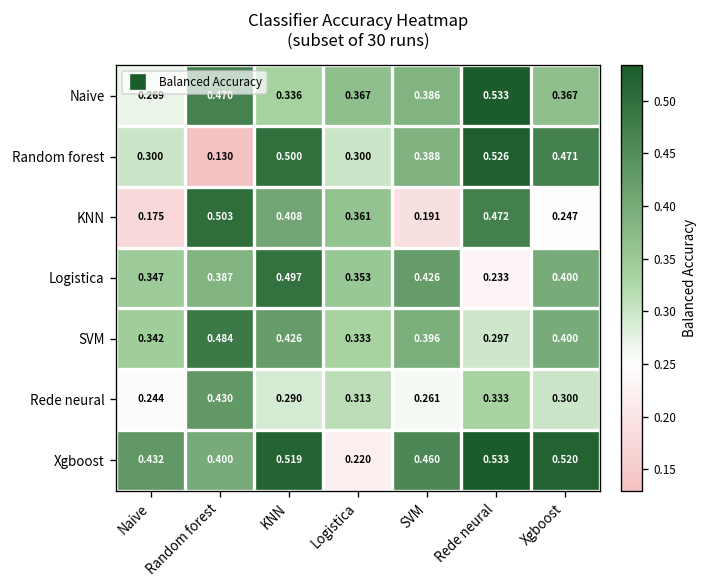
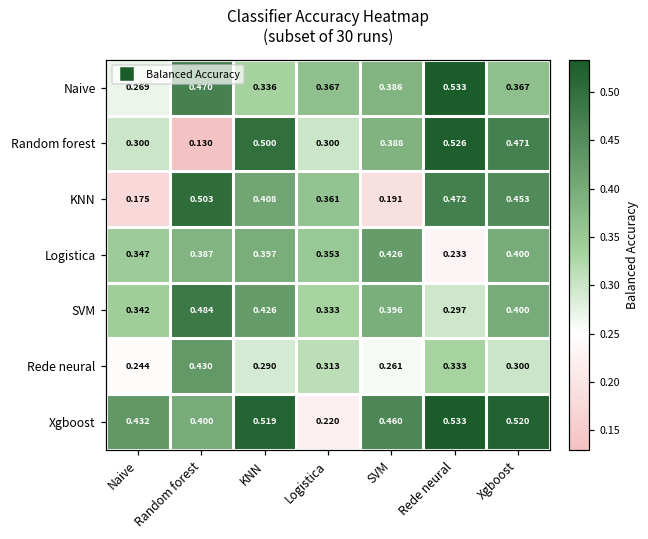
  {
    "Naive": {
      "KNN": 0.336,
      "Logistica": 0.367,
      "SVM": 0.386,
      "Rede neural": 0.533,
      "Xgboost": 0.367
    },
    "Random forest": {
      "Naive": 0.300,
      "Random forest": 0.130,
      "KNN": 0.500,
      "Logistica": 0.300,
      "SVM": 0.388,
      "Rede neural": 0.526,
      "Xgboost": 0.471
    },
    "KNN": {
      "Naive": 0.175,
      "Random forest": 0.503,
      "KNN": 0.408,
      "Logistica": 0.361,
      "SVM": 0.191,
      "Rede neural": 0.472,
-     "Xgboost": 0.247
+     "Xgboost": 0.453
    },
    "Logistica": {
      "Naive": 0.347,
      "Random forest": 0.387,
-     "KNN": 0.497,
+     "KNN": 0.397,
      "Logistica": 0.353,
      "SVM": 0.426,
      "Rede neural": 0.233,
      "Xgboost": 0.400
    },
    "SVM": {
      "Naive": 0.342,
      "Random forest": 0.484,
      "KNN": 0.426,
      "Logistica": 0.333,
      "SVM": 0.396,
      "Rede neural": 0.297,
      "Xgboost": 0.400
    },
    "Rede neural": {
      "Naive": 0.244,
      "Random forest": 0.430,
      "KNN": 0.290,
      "Logistica": 0.313,
      "SVM": 0.261,
      "Rede neural": 0.333,
      "Xgboost": 0.300
    },
    "Xgboost": {
      "Naive": 0.432,
      "Random forest": 0.400,
      "KNN": 0.519,
      "Logistica": 0.220,
      "SVM": 0.460,
      "Rede neural": 0.533,
      "Xgboost": 0.520
    }
  }
